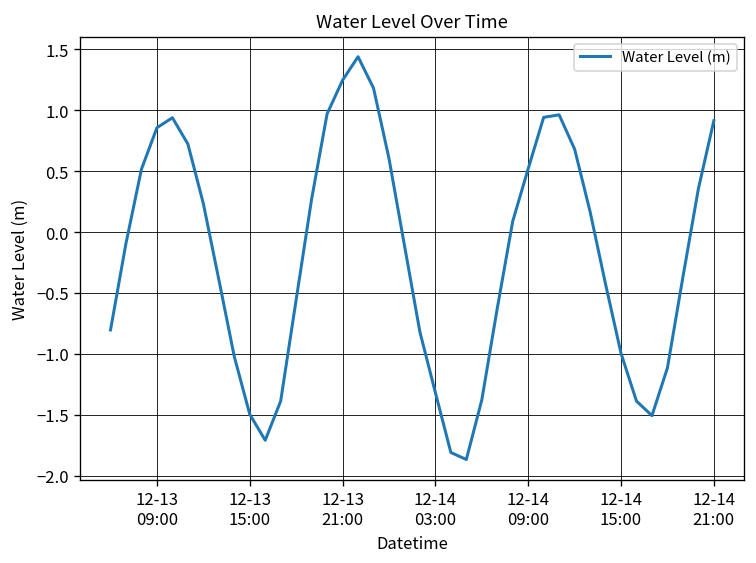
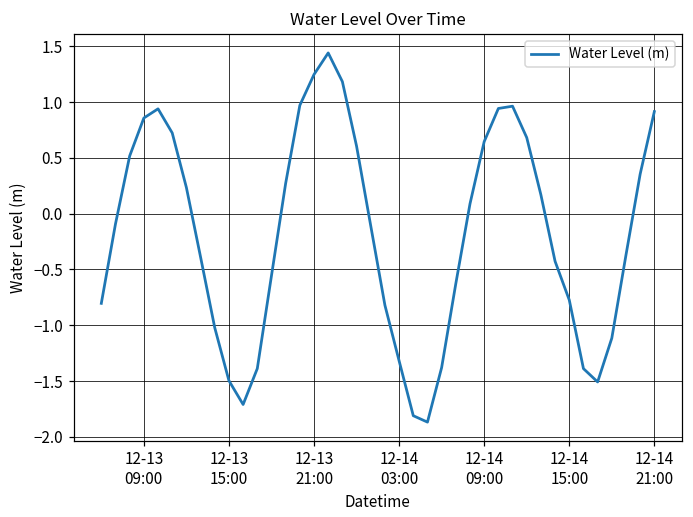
  {
    "12-13 09:00": 0.86,
    "12-13 15:00": -1.50,
    "12-13 21:00": 1.25,
    "12-14 03:00": -1.32,
-   "12-14 09:00": 0.52,
-   "12-14 15:00": -1.00,
+   "12-14 09:00": 0.65,
+   "12-14 15:00": -0.77,
    "12-14 21:00": 0.91
  }
